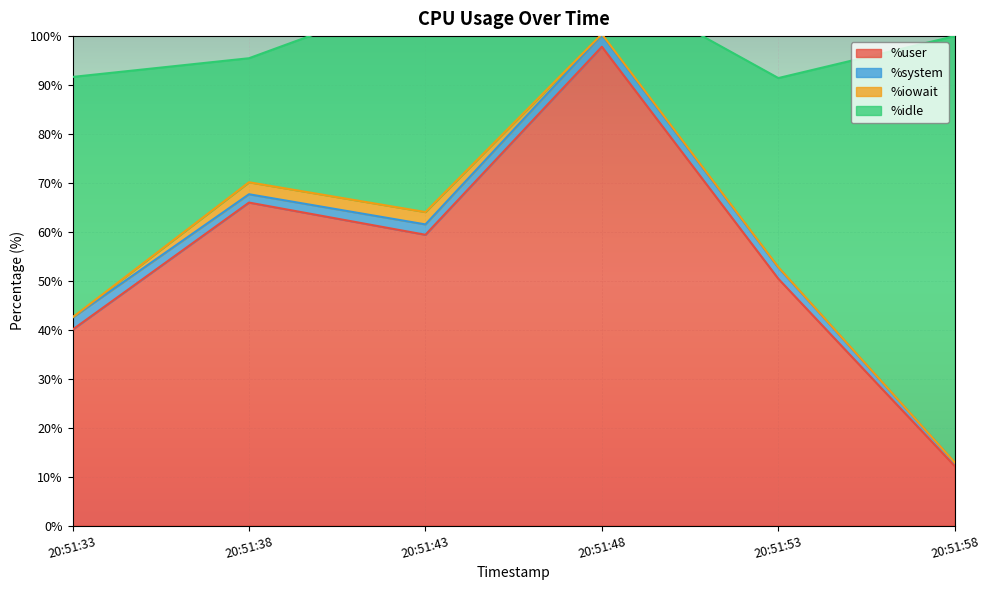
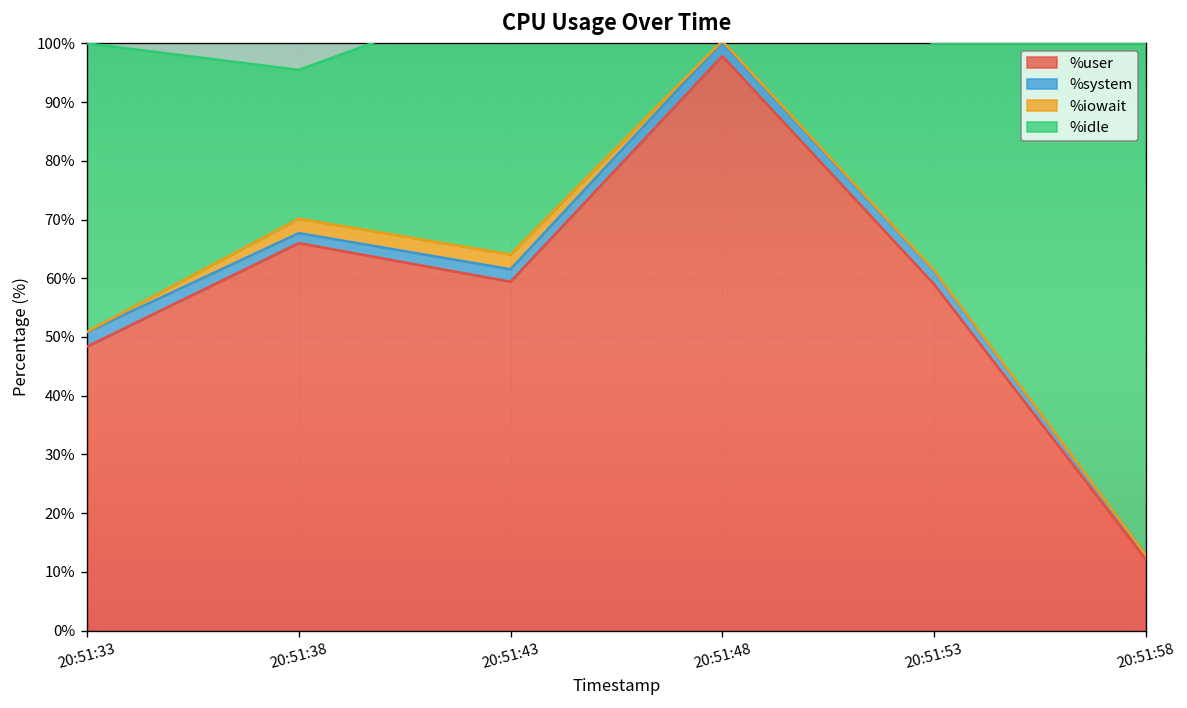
  {
    "%user": {
-     "20:51:33": "40%",
+     "20:51:33": "48%",
      "20:51:38": "66%",
      "20:51:43": "59%",
      "20:51:48": "98%",
-     "20:51:53": "50%",
+     "20:51:53": "59%",
      "20:51:58": "12%"
    },
    "%system": {
      "20:51:38": "2%",
      "20:51:43": "2%"
    },
    "%iowait": {
      "20:51:38": "2%",
      "20:51:43": "3%"
    },
    "%idle": {
      "20:51:33": "49%",
      "20:51:38": "25%",
      "20:51:53": "39%",
      "20:51:58": "87%"
    }
  }
